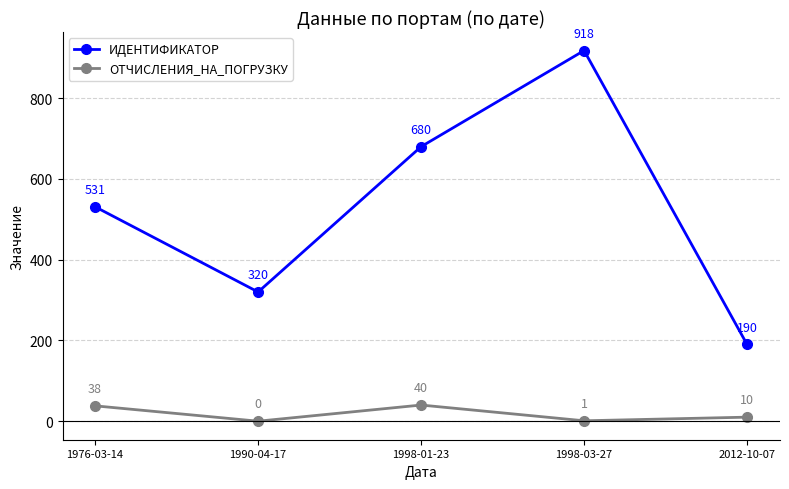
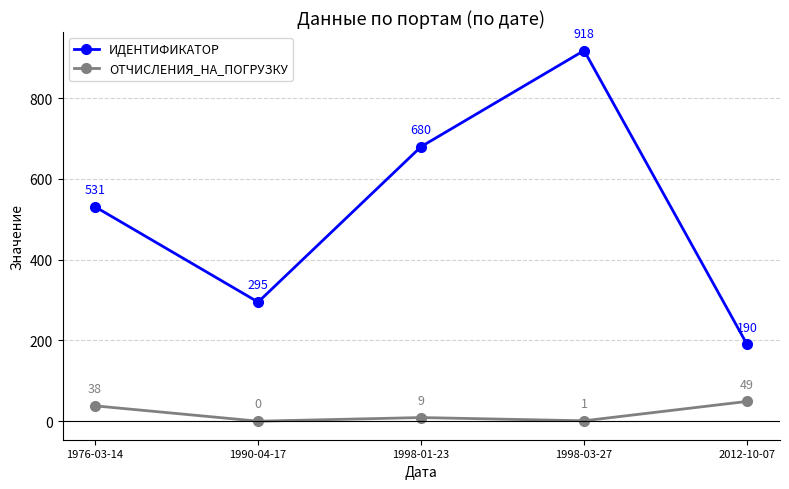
  {
    "ИДЕНТИФИКАТОР": {
      "1976-03-14": 531,
-     "1990-04-17": 320,
+     "1990-04-17": 295,
      "1998-01-23": 680,
      "1998-03-27": 918,
      "2012-10-07": 190
    },
    "ОТЧИСЛЕНИЯ_НА_ПОГРУЗКУ": {
      "1976-03-14": 38,
      "1990-04-17": 0,
-     "1998-01-23": 40,
+     "1998-01-23": 9,
      "1998-03-27": 1,
-     "2012-10-07": 10
+     "2012-10-07": 49
    }
  }
